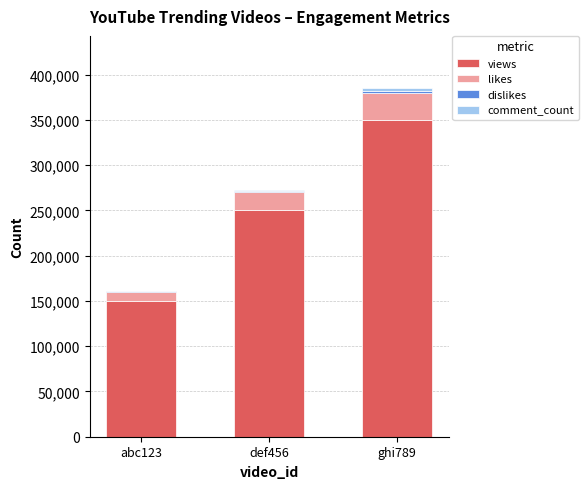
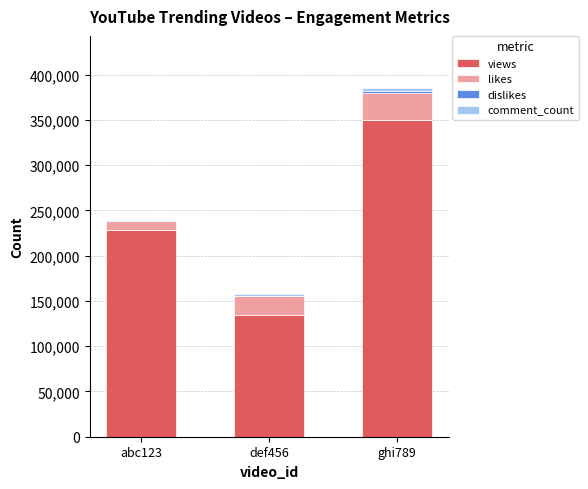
  {
    "views": {
-     "abc123": "150,000",
-     "def456": "250,000",
+     "abc123": "230,000",
+     "def456": "130,000",
      "ghi789": "350,000"
    },
    "likes": {
      "abc123": "10,000",
      "def456": "20,000",
      "ghi789": "30,000"
    },
    "comment_count": {
      "ghi789": "0"
    }
  }
